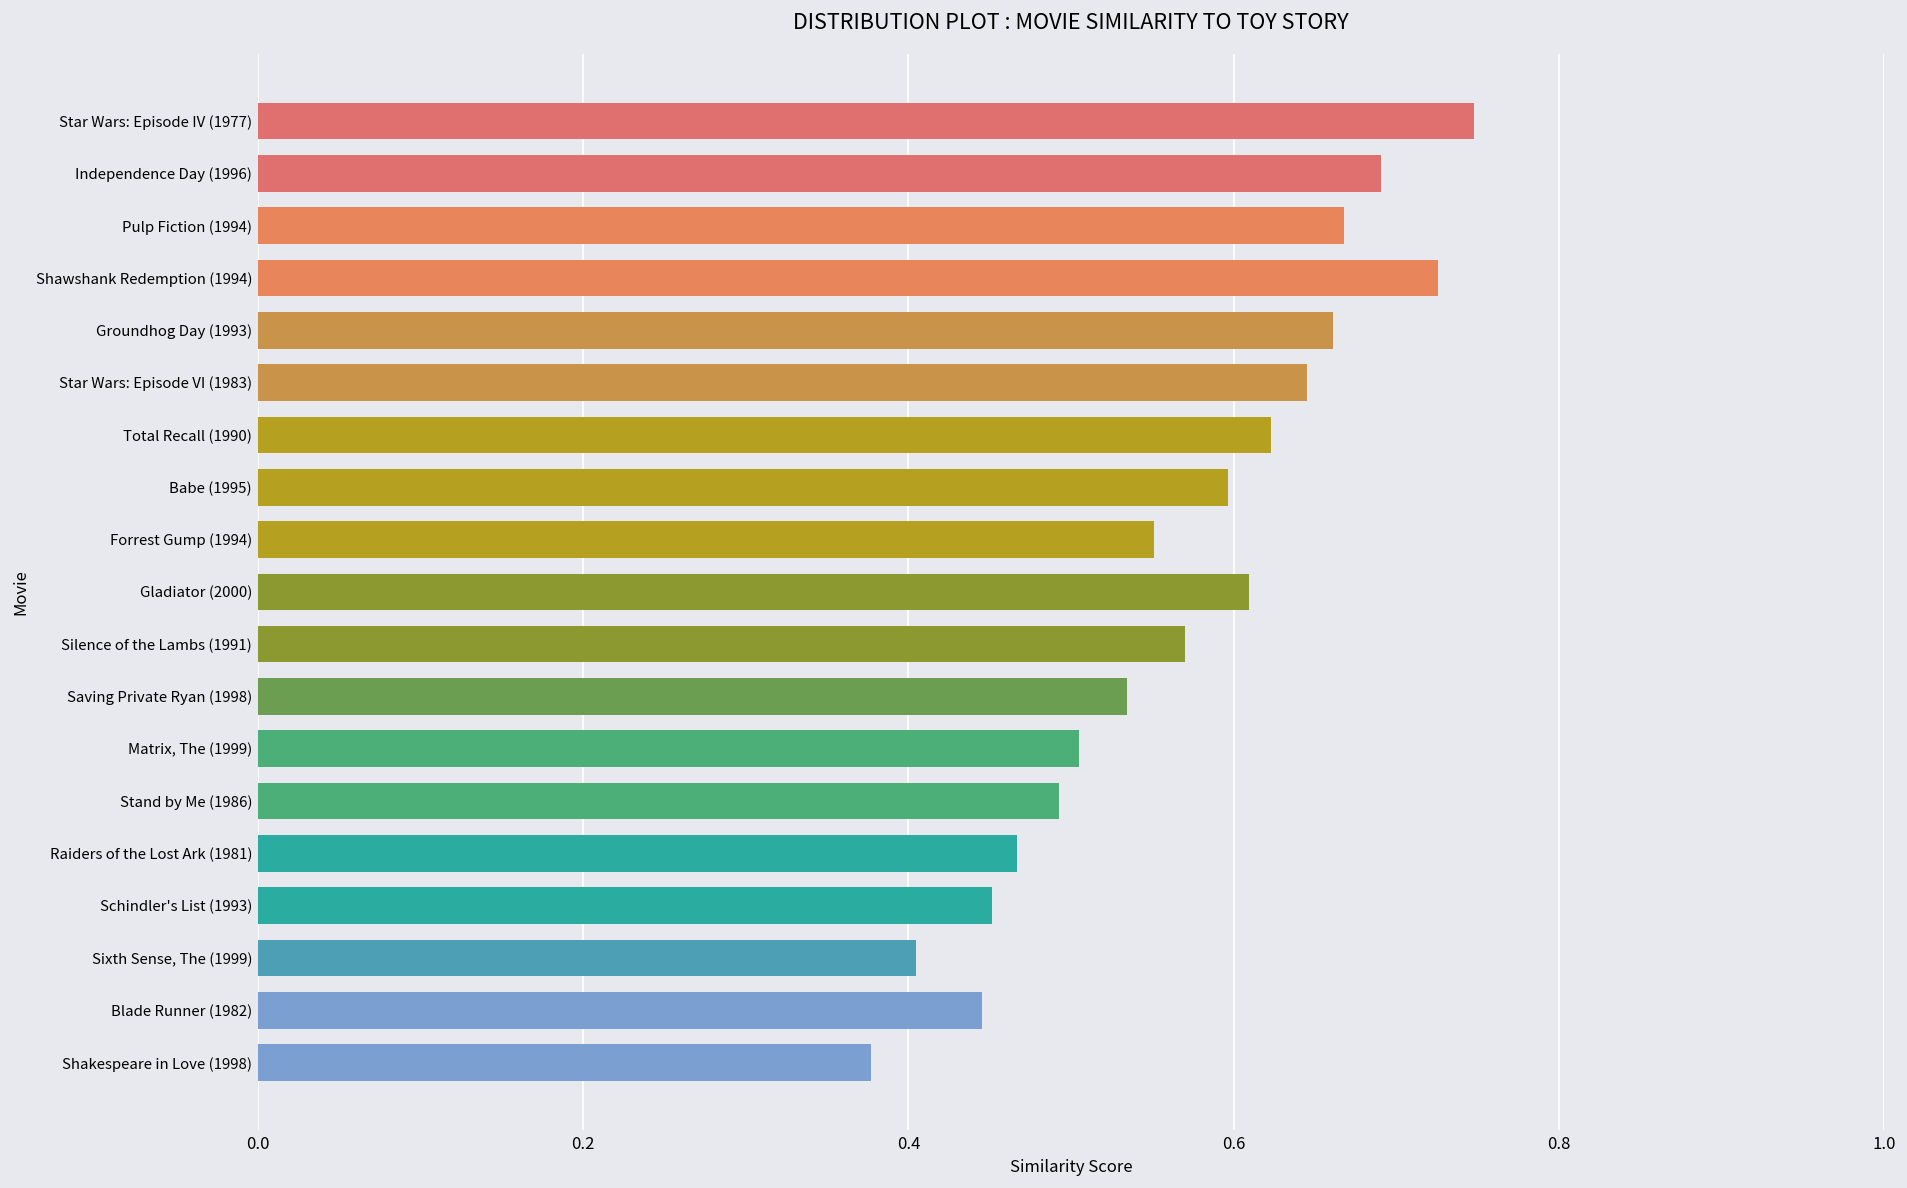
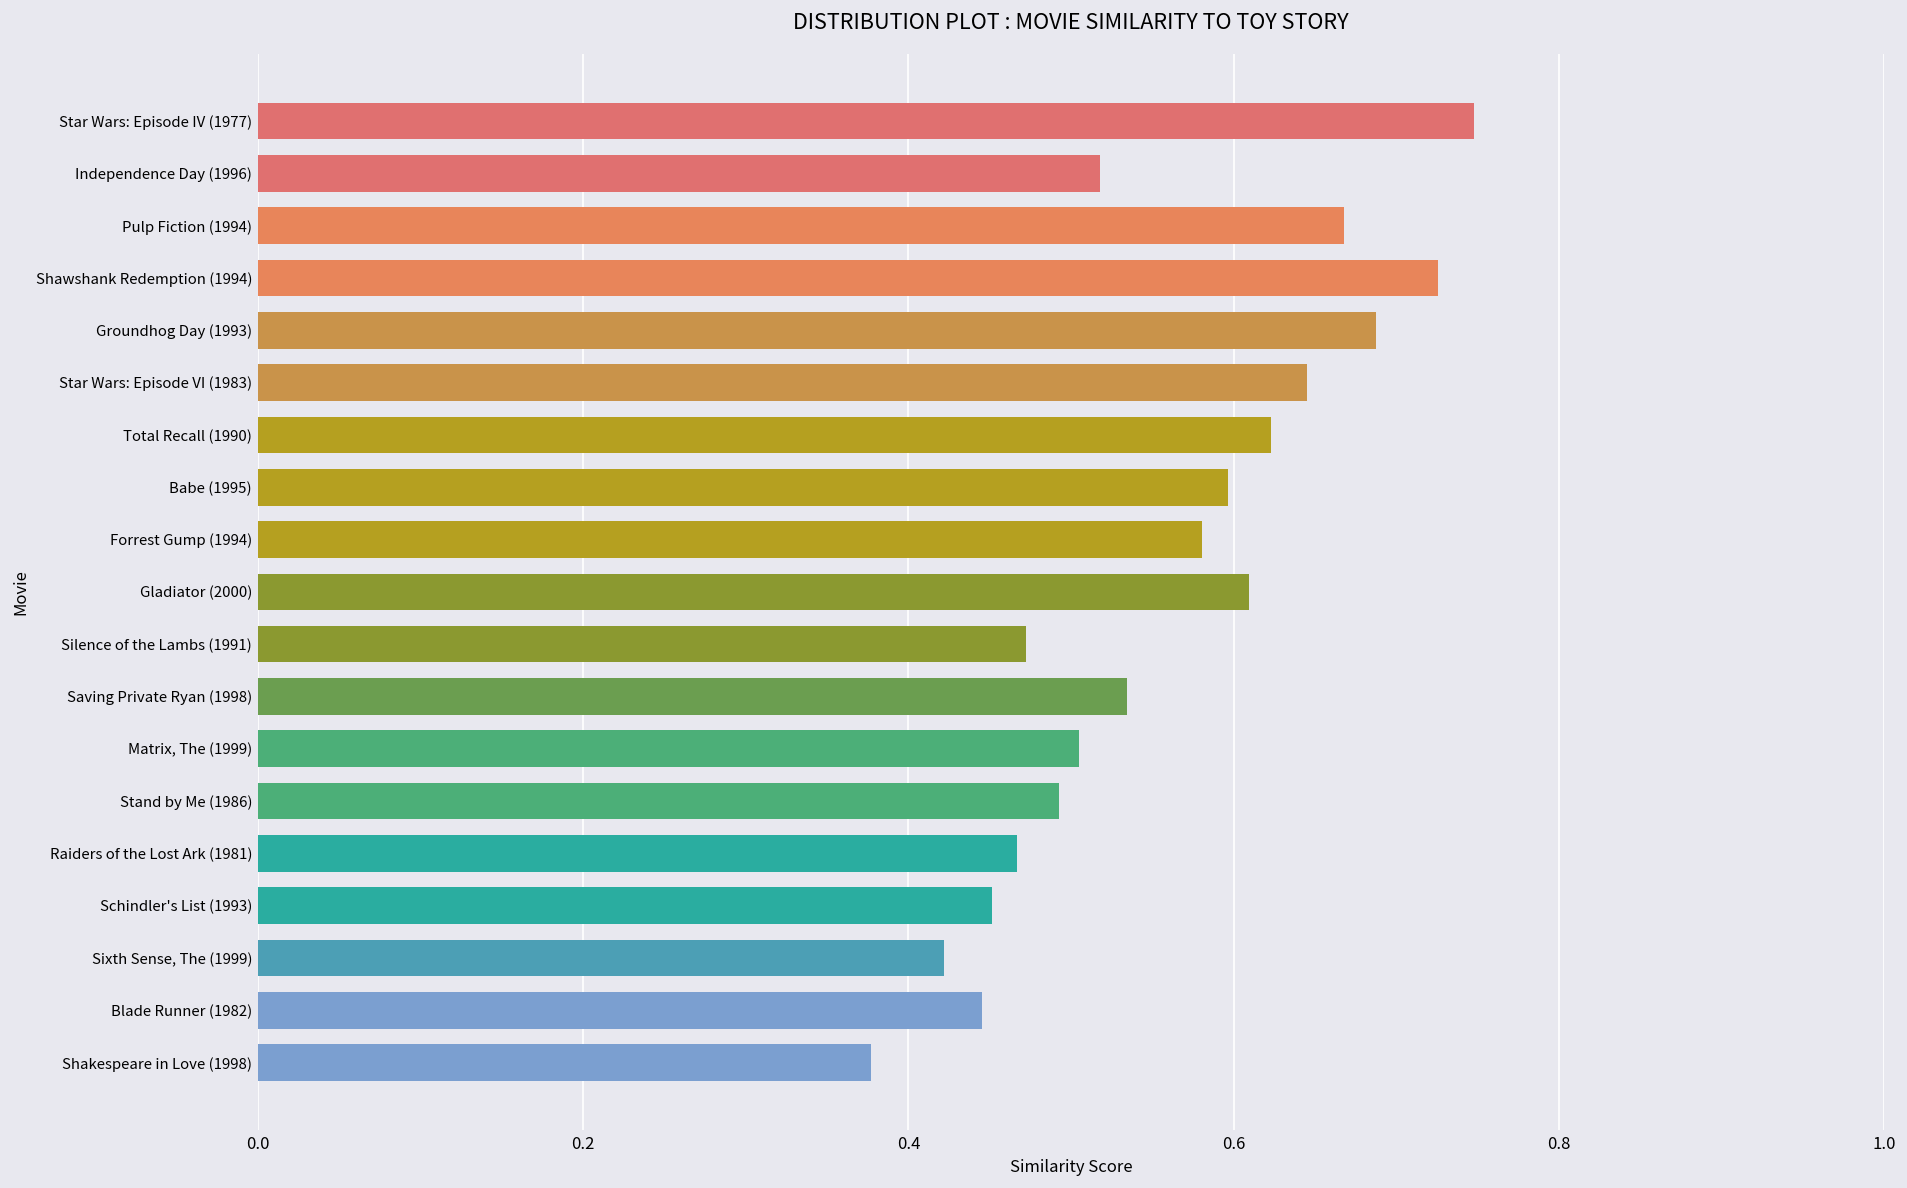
  {
    "Star Wars: Episode IV (1977)": 0.747,
-   "Independence Day (1996)": 0.691,
+   "Independence Day (1996)": 0.518,
    "Pulp Fiction (1994)": 0.668,
    "Shawshank Redemption (1994)": 0.726,
-   "Groundhog Day (1993)": 0.661,
+   "Groundhog Day (1993)": 0.688,
    "Star Wars: Episode VI (1983)": 0.645,
    "Total Recall (1990)": 0.623,
    "Babe (1995)": 0.596,
-   "Forrest Gump (1994)": 0.551,
+   "Forrest Gump (1994)": 0.581,
    "Gladiator (2000)": 0.610,
-   "Silence of the Lambs (1991)": 0.570,
+   "Silence of the Lambs (1991)": 0.472,
    "Saving Private Ryan (1998)": 0.535,
    "Matrix, The (1999)": 0.505,
    "Stand by Me (1986)": 0.493,
    "Raiders of the Lost Ark (1981)": 0.467,
    "Schindler's List (1993)": 0.452,
-   "Sixth Sense, The (1999)": 0.405,
+   "Sixth Sense, The (1999)": 0.422,
    "Blade Runner (1982)": 0.445,
    "Shakespeare in Love (1998)": 0.377
  }
